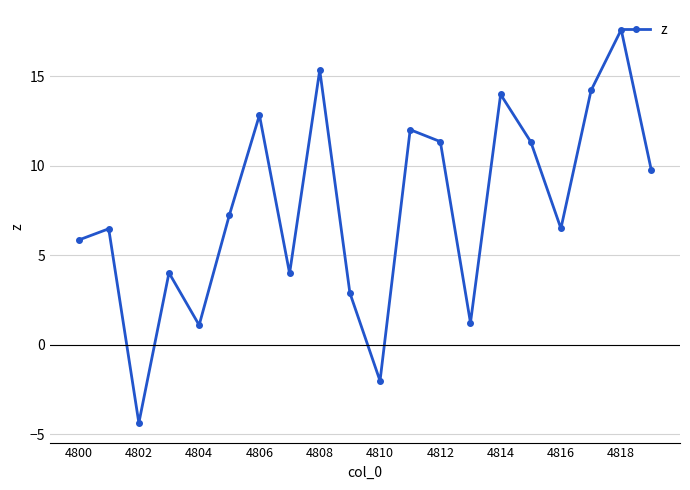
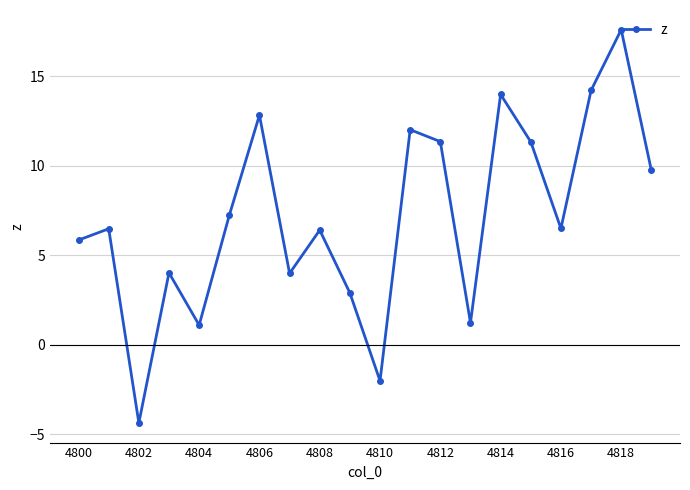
  {
    "4800": 5.8,
    "4802": -4.4,
    "4804": 1.1,
    "4806": 12.8,
-   "4808": 15.3,
+   "4808": 6.4,
    "4810": -2.0,
    "4812": 11.3,
    "4814": 14.0,
    "4816": 6.5,
    "4818": 17.6
  }
